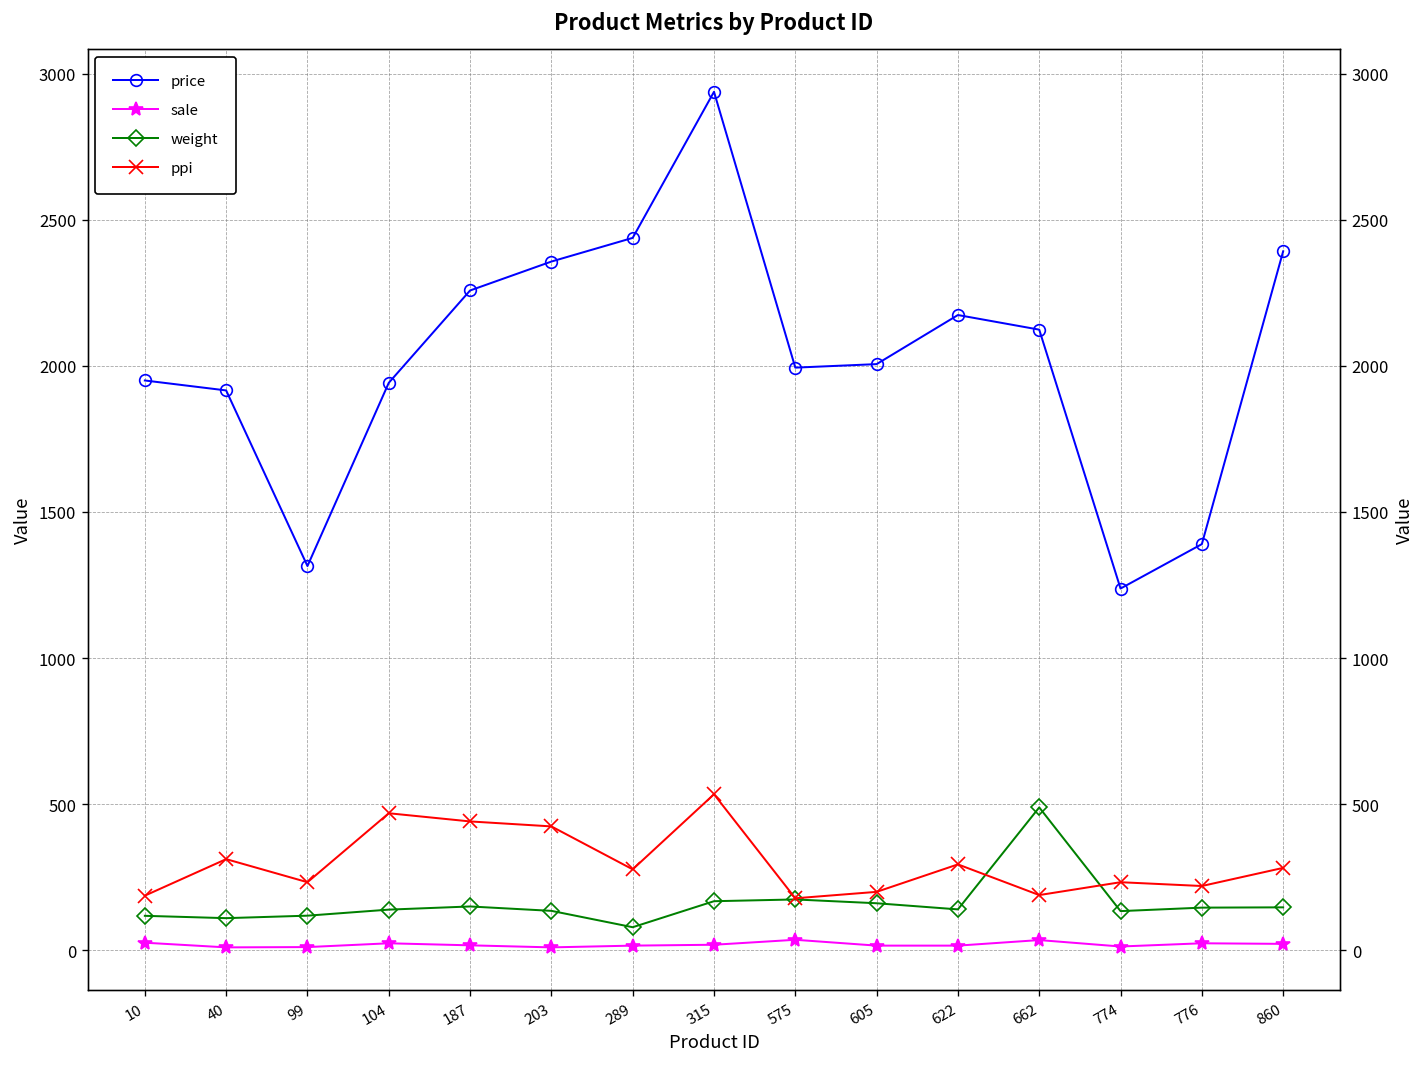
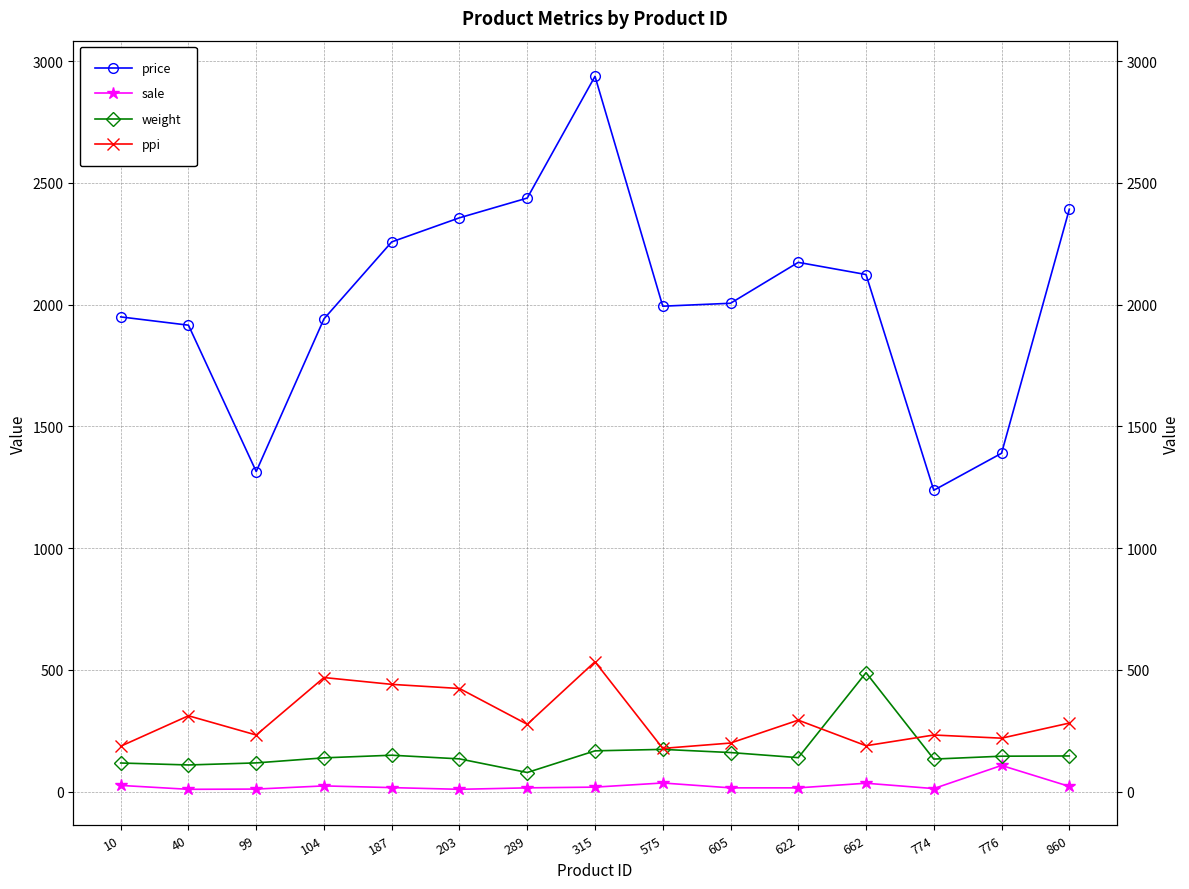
  {
    "price": {
      "10": 1950,
      "40": 1920,
      "99": 1320,
      "104": 1940,
      "187": 2260,
      "203": 2360,
      "289": 2440,
      "315": 2940,
      "575": 1990,
      "605": 2010,
      "622": 2170,
      "662": 2120,
      "774": 1240,
      "776": 1390,
      "860": 2390
    },
    "sale": {
      "10": 30,
      "40": 10,
      "99": 10,
      "104": 20,
      "187": 20,
      "203": 10,
      "289": 20,
      "315": 20,
      "575": 40,
      "605": 20,
      "622": 20,
      "662": 40,
      "774": 10,
-     "776": 20,
+     "776": 110,
      "860": 20
    },
    "weight": {
      "10": 120,
      "40": 110,
      "99": 120,
      "104": 140,
      "187": 150,
      "203": 140,
      "289": 80,
      "315": 170,
      "605": 160,
      "622": 140,
      "662": 490,
      "774": 130,
      "776": 150,
      "860": 150
    },
    "ppi": {
      "10": 190,
      "40": 310,
      "99": 230,
      "104": 470,
      "187": 440,
      "203": 420,
      "289": 280,
      "315": 530,
      "605": 200,
      "622": 290,
      "662": 190,
      "774": 230,
      "776": 220,
      "860": 280
    }
  }
